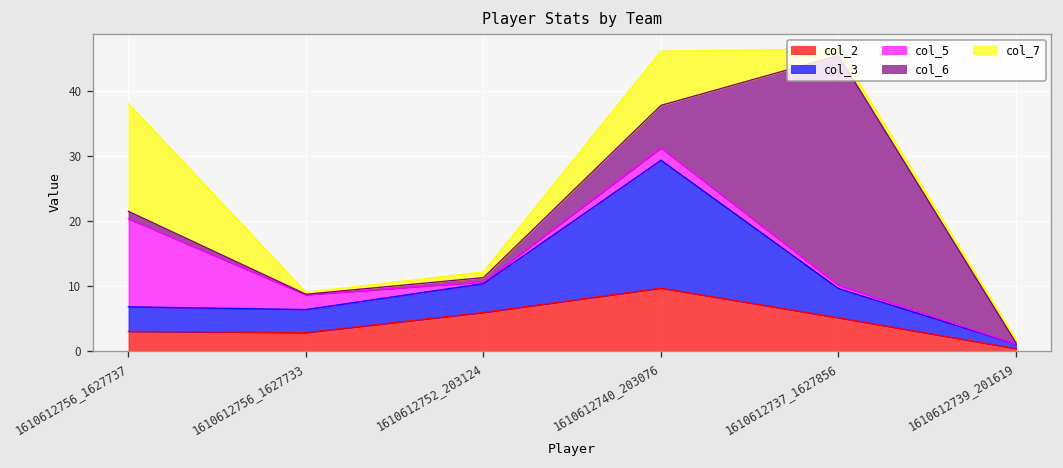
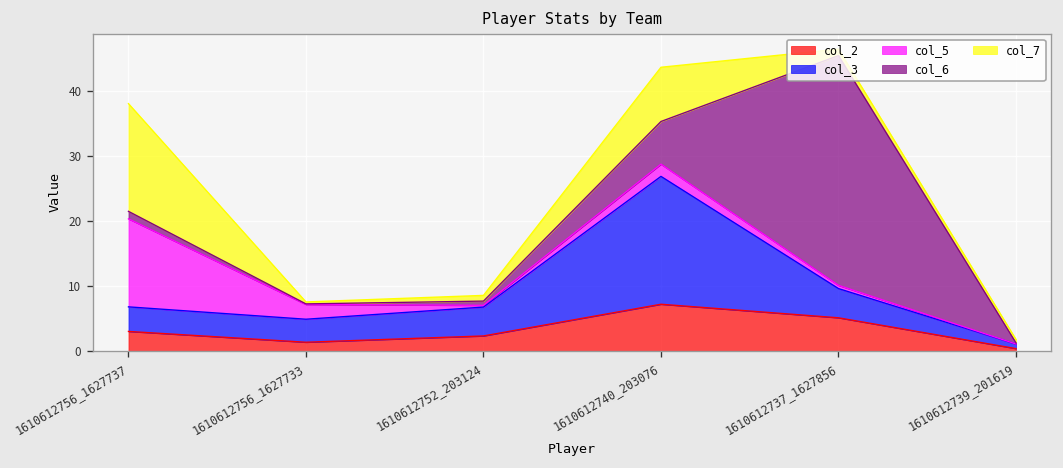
  {
    "col_2": {
      "1610612756_1627737": 3,
-     "1610612756_1627733": 3,
-     "1610612752_203124": 6,
-     "1610612740_203076": 10,
+     "1610612756_1627733": 1,
+     "1610612752_203124": 2,
+     "1610612740_203076": 7,
      "1610612737_1627856": 5,
      "1610612739_201619": 0
    },
    "col_3": {
      "1610612756_1627737": 4,
      "1610612756_1627733": 4,
      "1610612740_203076": 20,
      "1610612737_1627856": 5
    },
    "col_5": {
      "1610612756_1627737": 14,
      "1610612740_203076": 2,
      "1610612737_1627856": 1
    },
    "col_6": {
      "1610612756_1627737": 1,
      "1610612752_203124": 1,
      "1610612740_203076": 7
    },
    "col_7": {
      "1610612756_1627737": 17,
      "1610612752_203124": 1,
      "1610612740_203076": 8,
      "1610612739_201619": 1
    }
  }
